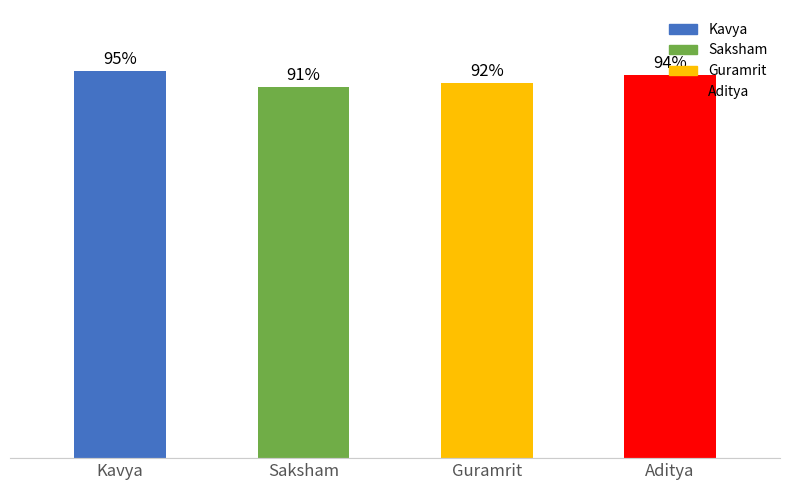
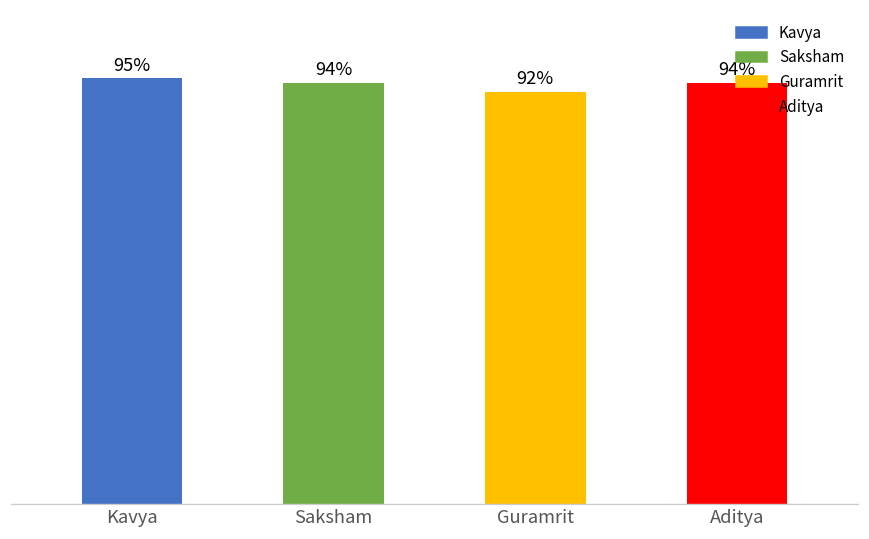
  {
    "Kavya": "95%",
-   "Saksham": "91%",
+   "Saksham": "94%",
    "Guramrit": "92%",
    "Aditya": "94%"
  }
